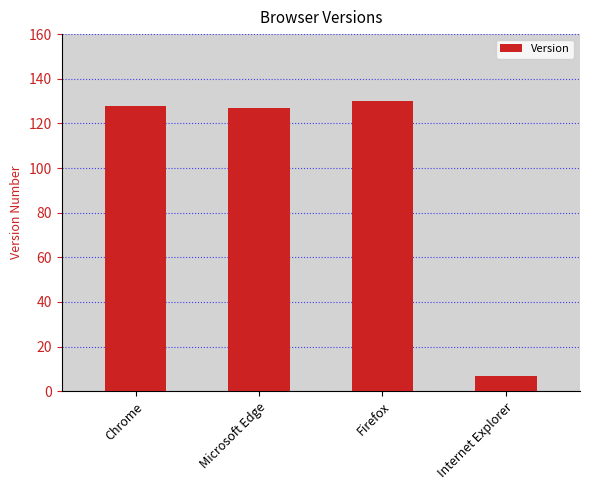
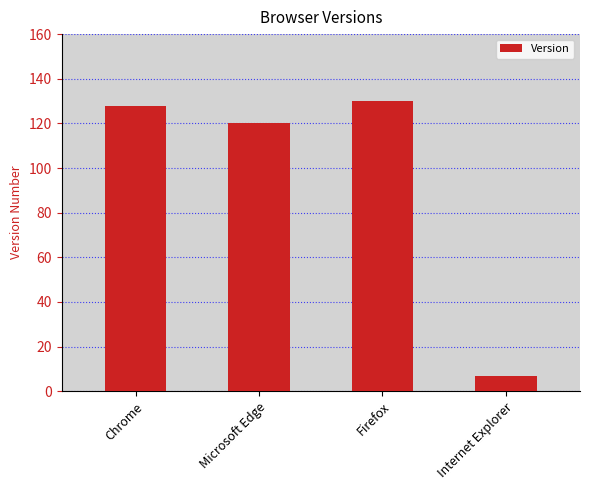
  {
    "Chrome": 128,
-   "Microsoft Edge": 127,
+   "Microsoft Edge": 120,
    "Firefox": 130,
    "Internet Explorer": 7
  }
